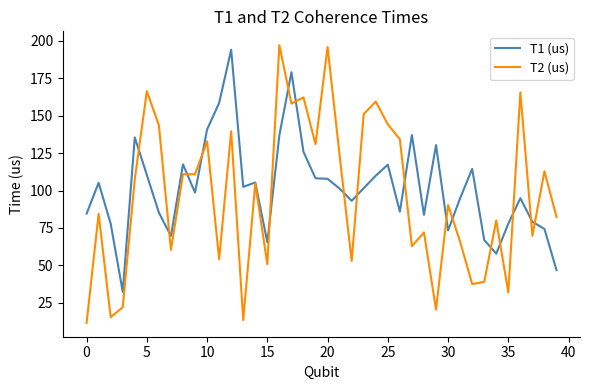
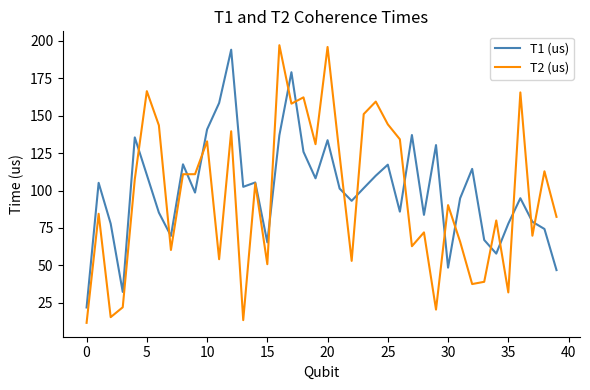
  {
    "T1 (us)": {
-     "0": 85,
+     "0": 22,
      "5": 110,
      "10": 141,
      "15": 65,
-     "20": 108,
+     "20": 134,
      "25": 117,
-     "30": 73,
+     "30": 49,
      "35": 78
    },
    "T2 (us)": {
      "0": 12,
      "5": 166,
      "10": 133,
      "15": 51,
      "20": 196,
      "25": 144,
      "30": 90,
      "35": 32
    }
  }
